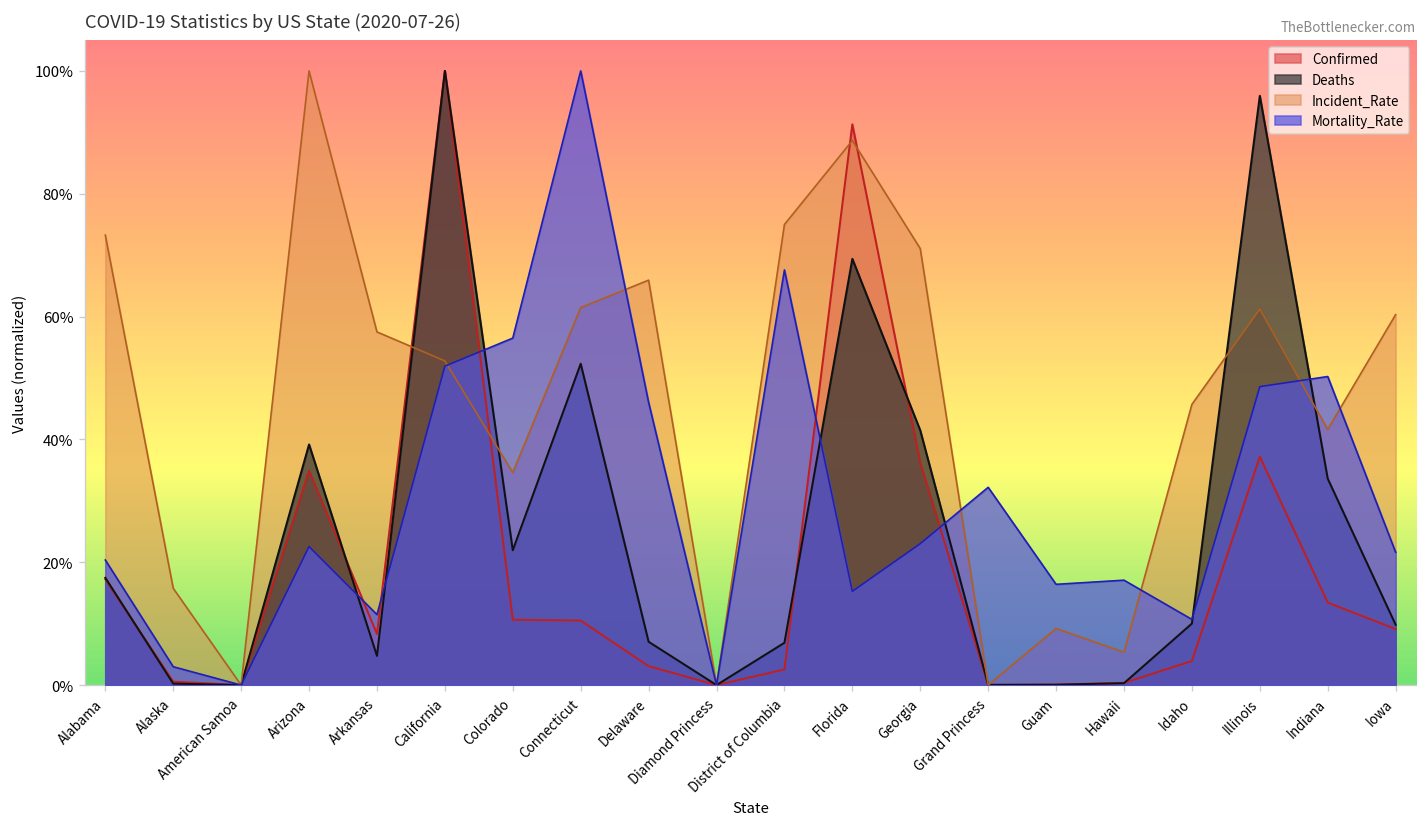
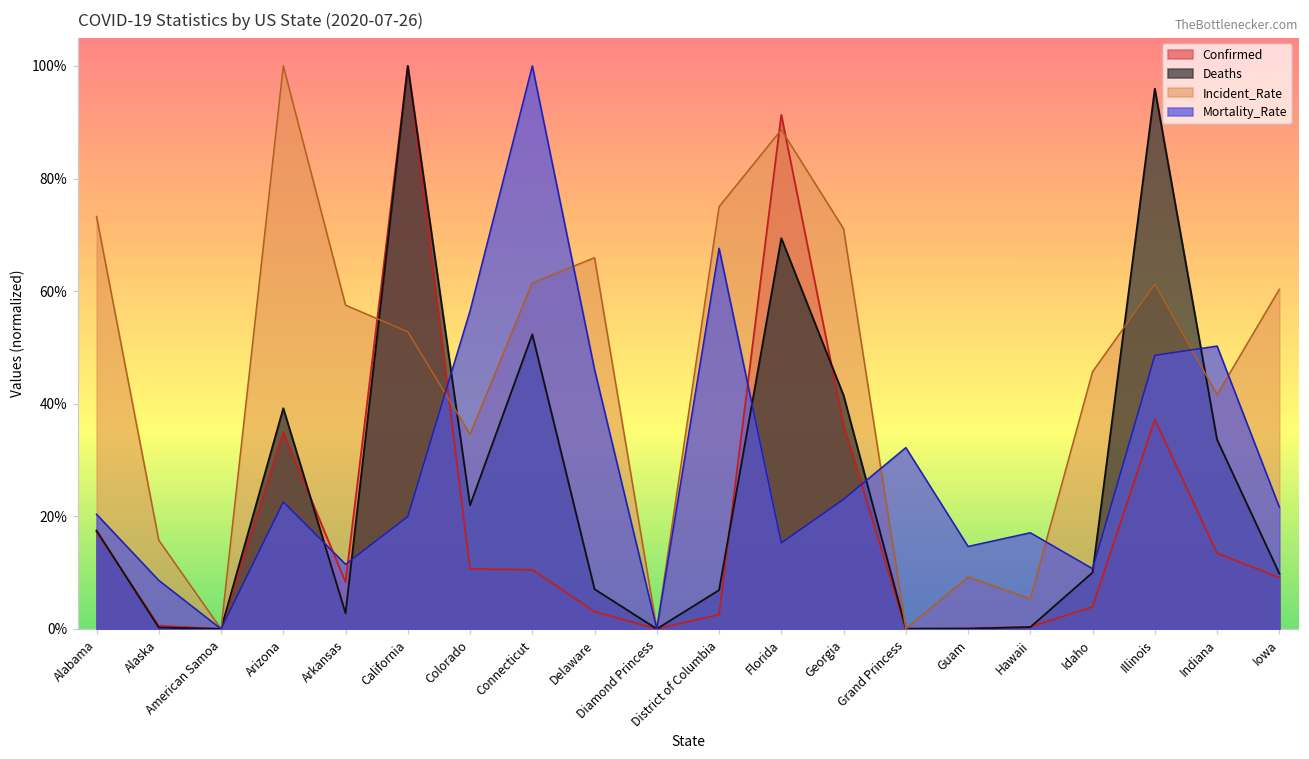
  {
    "Deaths": {
      "Arizona": "39%",
-     "Arkansas": "5%",
+     "Arkansas": "3%",
      "Colorado": "22%",
      "Connecticut": "52%",
      "Delaware": "7%",
      "District of Columbia": "7%",
      "Florida": "69%",
      "Georgia": "41%",
      "Idaho": "10%",
      "Illinois": "96%",
      "Indiana": "34%",
      "Iowa": "10%"
    },
    "Mortality_Rate": {
      "Alabama": "20%",
-     "Alaska": "3%",
+     "Alaska": "9%",
      "Arizona": "23%",
      "Arkansas": "11%",
-     "California": "52%",
+     "California": "20%",
      "Colorado": "56%",
      "Connecticut": "100%",
      "Delaware": "46%",
      "District of Columbia": "68%",
      "Florida": "15%",
      "Georgia": "23%",
      "Grand Princess": "32%",
-     "Guam": "16%",
+     "Guam": "15%",
      "Hawaii": "17%",
      "Idaho": "11%",
      "Illinois": "49%",
      "Indiana": "50%",
      "Iowa": "22%"
    }
  }
